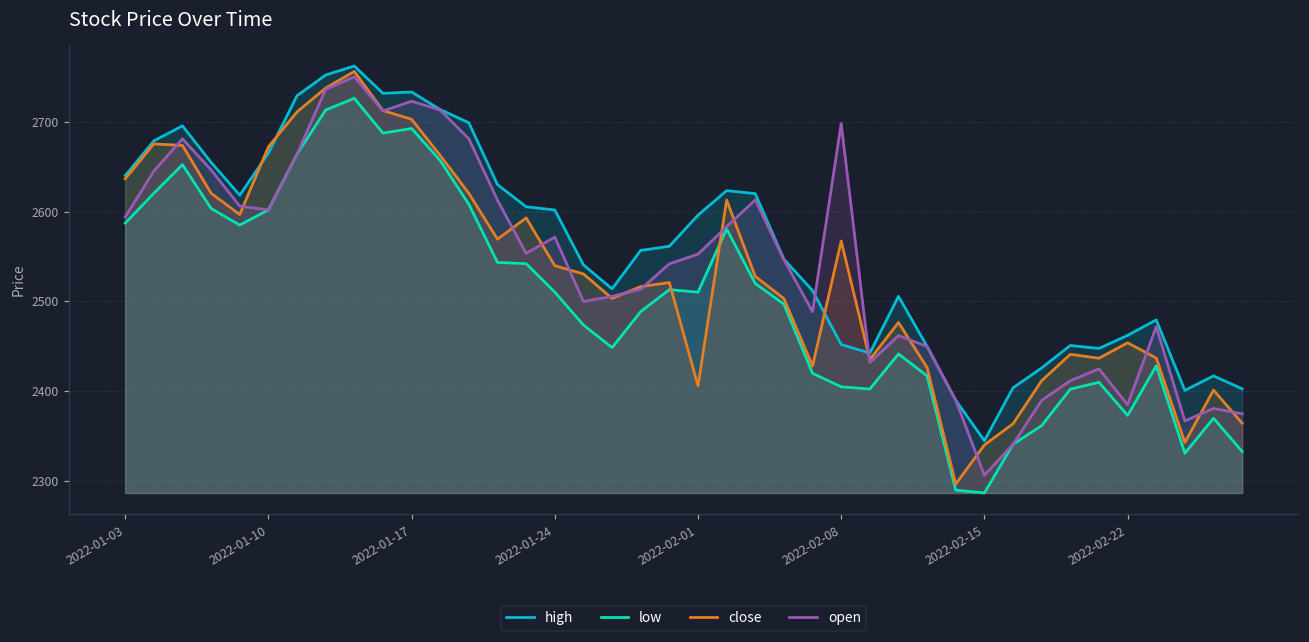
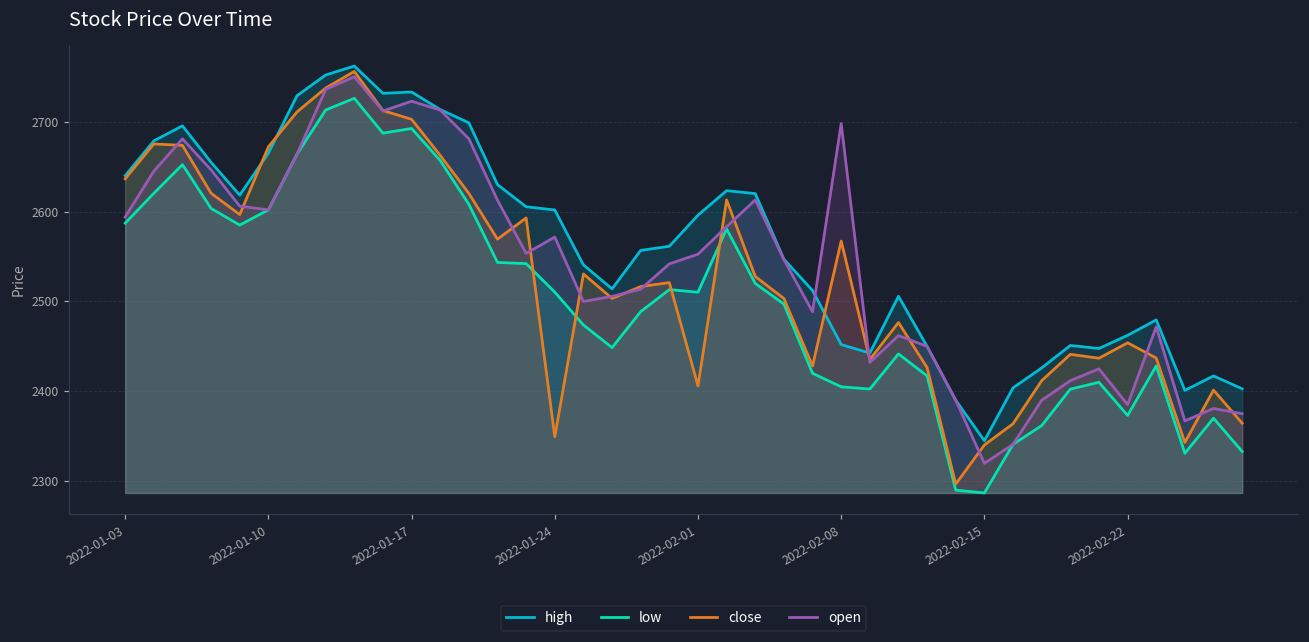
  {
    "close": {
      "2022-01-03": 2640,
      "2022-01-10": 2670,
      "2022-01-17": 2700,
-     "2022-01-24": 2540,
+     "2022-01-24": 2350,
      "2022-02-01": 2410,
      "2022-02-08": 2570,
      "2022-02-15": 2340,
      "2022-02-22": 2450
    },
    "open": {
      "2022-01-03": 2590,
      "2022-01-17": 2720,
      "2022-01-24": 2570,
      "2022-02-01": 2550,
      "2022-02-08": 2700,
-     "2022-02-15": 2310,
+     "2022-02-15": 2320,
      "2022-02-22": 2390
    }
  }
